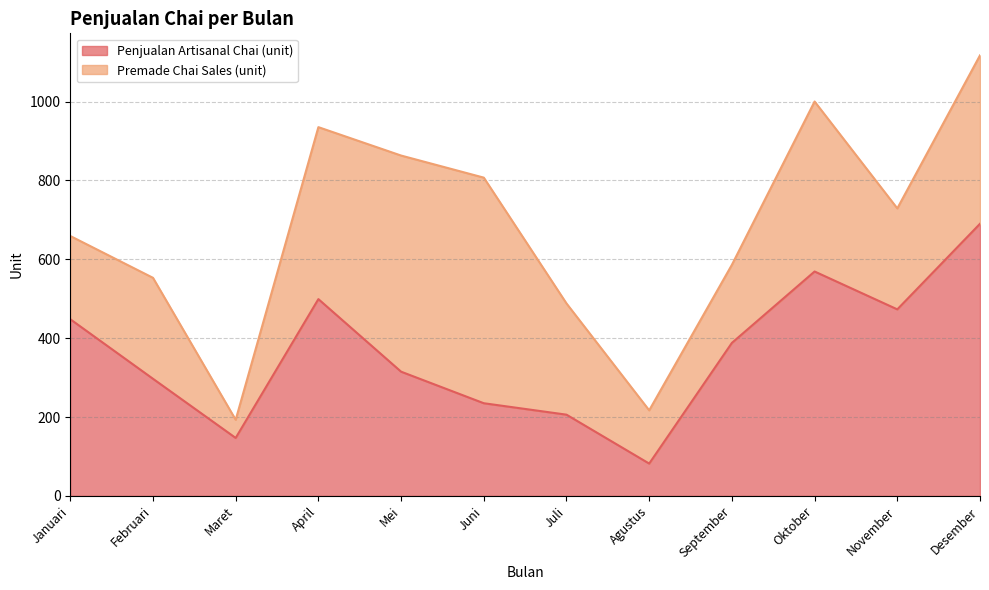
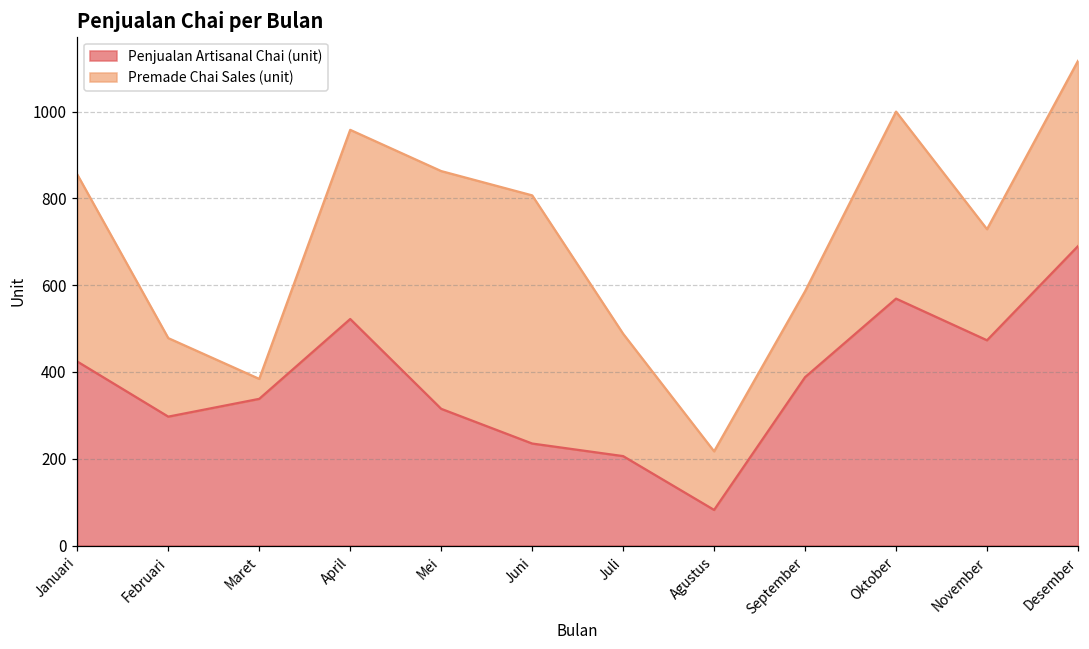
  {
    "Penjualan Artisanal Chai (unit)": {
-     "Januari": 450,
+     "Januari": 420,
      "Februari": 300,
-     "Maret": 150,
-     "April": 500,
+     "Maret": 340,
+     "April": 520,
      "Mei": 320,
      "Juni": 240,
      "Juli": 210,
      "Agustus": 80,
      "September": 390,
      "Oktober": 570,
      "November": 470,
      "Desember": 690
    },
    "Premade Chai Sales (unit)": {
-     "Januari": 210,
-     "Februari": 260,
+     "Januari": 430,
+     "Februari": 180,
      "Maret": 50,
      "April": 440,
      "Mei": 550,
      "Juni": 570,
      "Juli": 280,
      "Agustus": 140,
      "September": 200,
      "Oktober": 430,
      "November": 260,
      "Desember": 430
    }
  }
